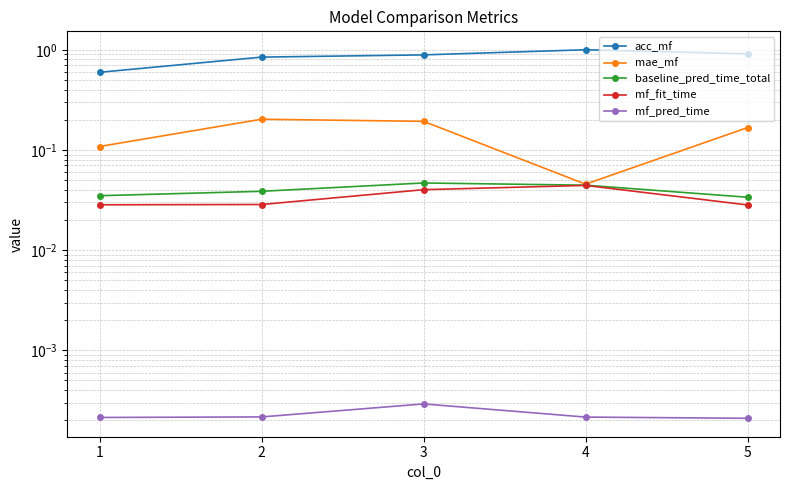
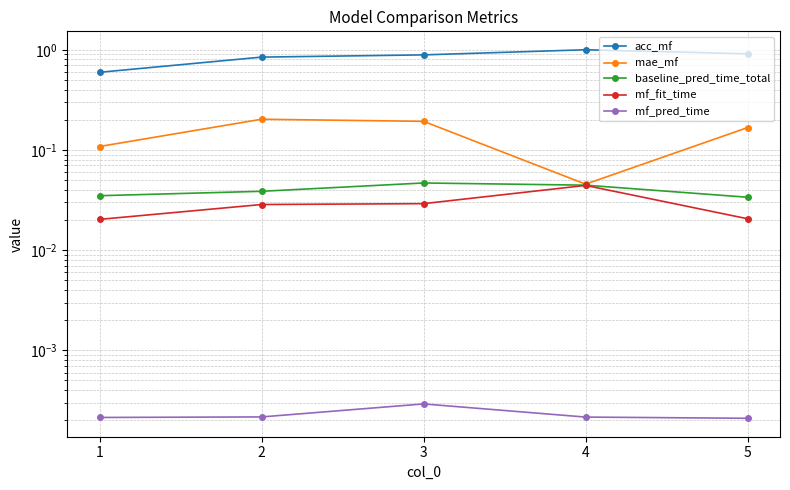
  {
    "acc_mf": {
      "1": 0.6,
      "2": 0.8,
      "3": 0.9,
      "4": 1.0
    },
    "mae_mf": {
      "1": 0.11,
      "2": 0.20,
      "3": 0.19,
      "5": 0.17
    },
    "baseline_pred_time_total": {
      "1": 0.035,
      "2": 0.039,
      "3": 0.05,
      "5": 0.034
    },
    "mf_fit_time": {
-     "1": 0.028,
+     "1": 0.020,
      "2": 0.029,
-     "3": 0.040,
-     "5": 0.028
+     "3": 0.029,
+     "5": 0.021
    },
    "mf_pred_time": {
      "1": 0.00021,
      "2": 0.00022,
      "3": 0.00029,
      "4": 0.00022,
      "5": 0.00021
    }
  }
